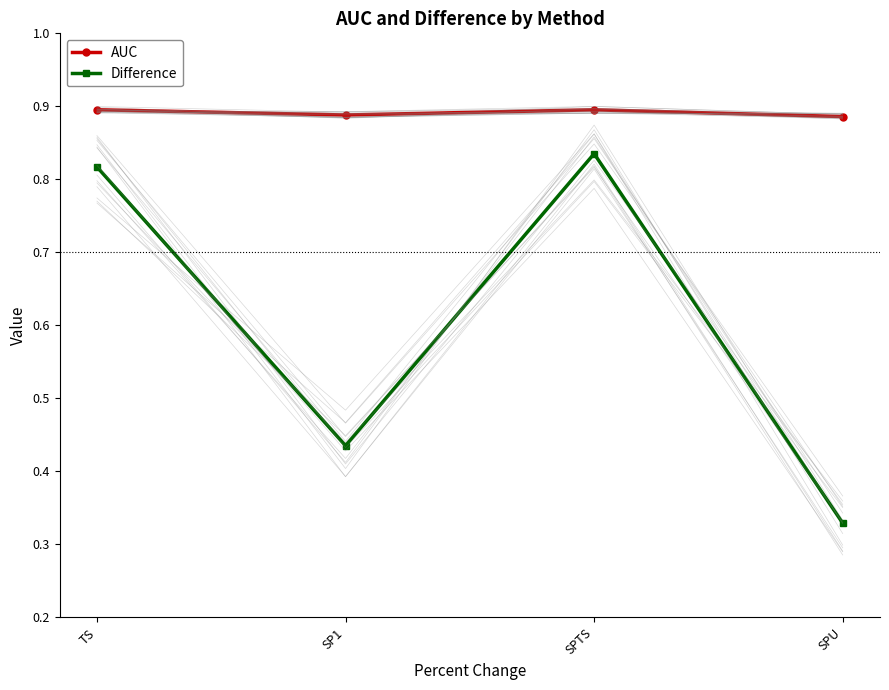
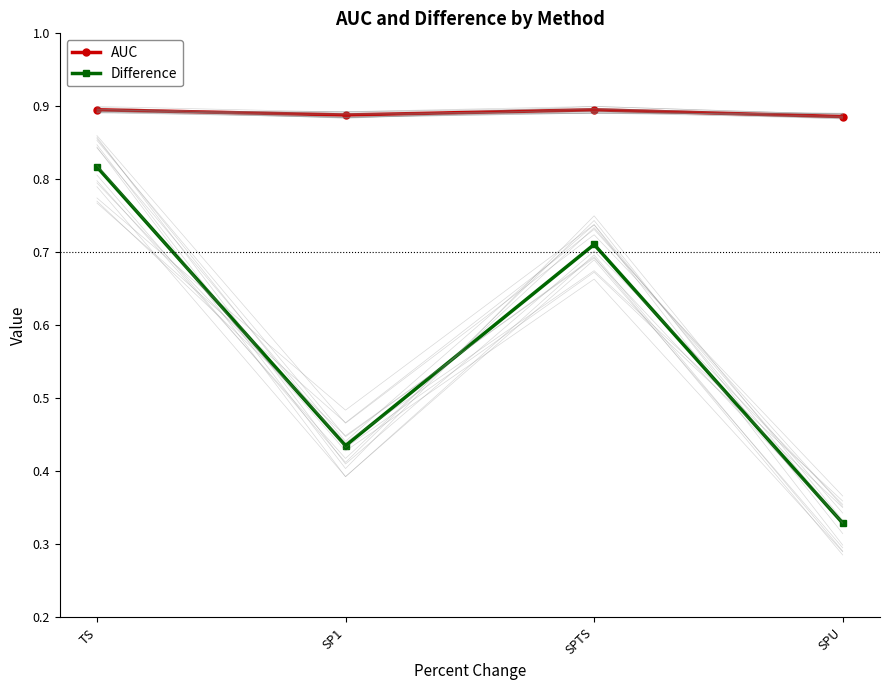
  {
    "Difference": {
-     "SPTS": 0.84
+     "SPTS": 0.71
    }
  }
